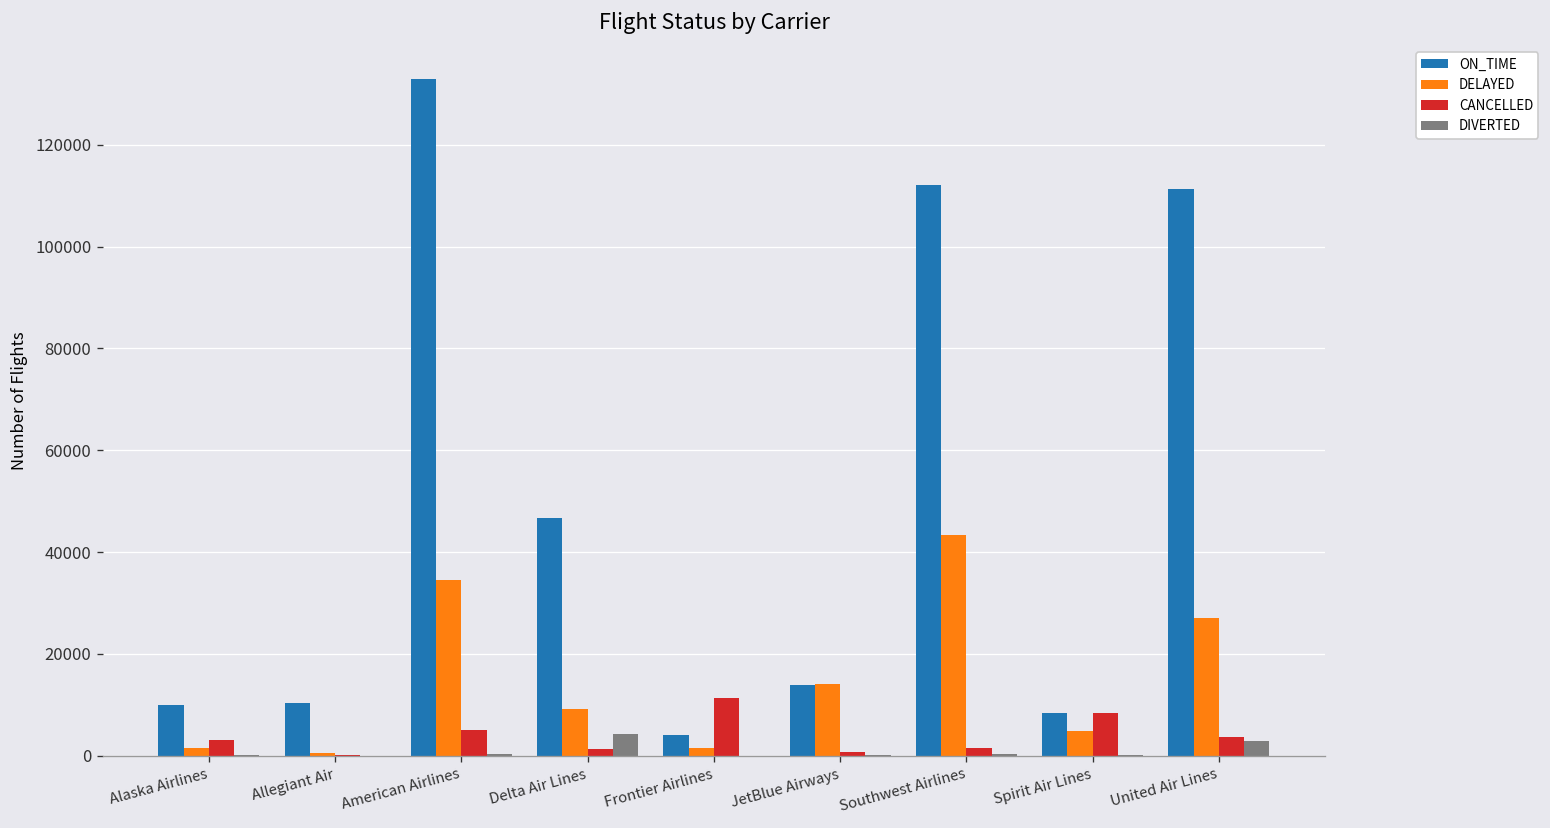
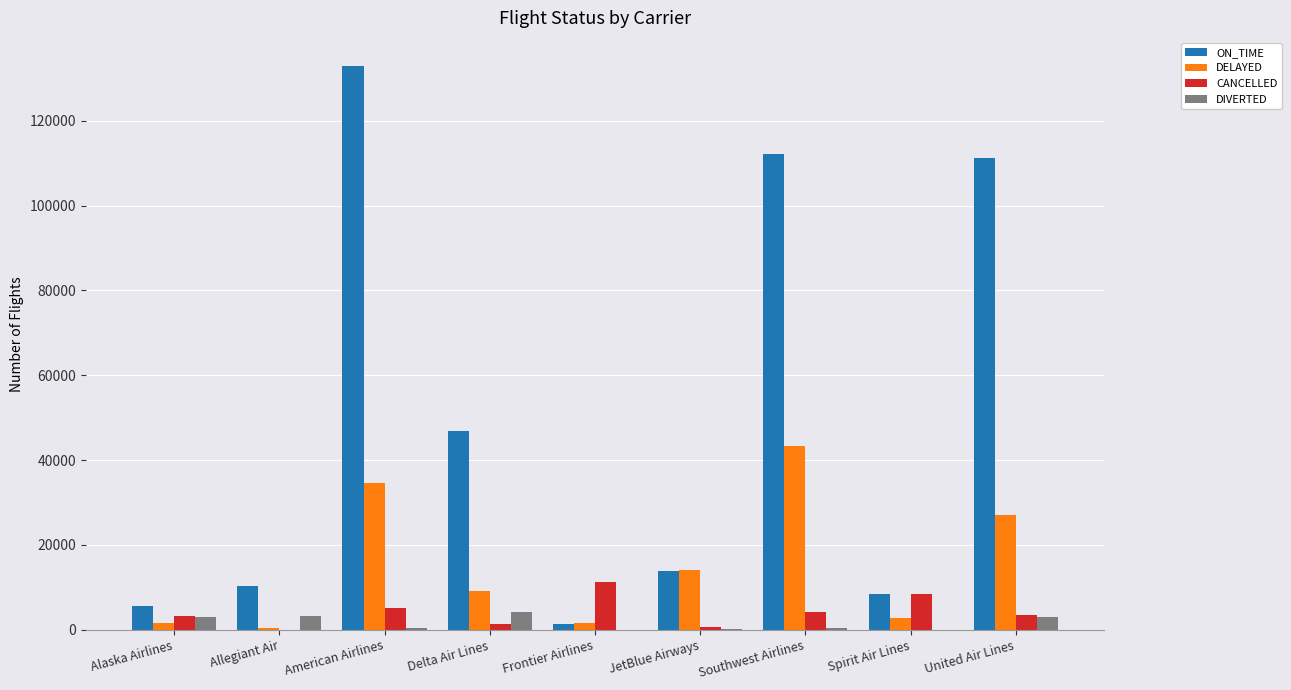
  {
    "ON_TIME": {
-     "Alaska Airlines": 10000,
+     "Alaska Airlines": 5000,
      "Allegiant Air": 10000,
      "American Airlines": 133000,
      "Delta Air Lines": 47000,
-     "Frontier Airlines": 4000,
+     "Frontier Airlines": 1000,
      "JetBlue Airways": 14000,
      "Southwest Airlines": 112000,
      "Spirit Air Lines": 8000,
      "United Air Lines": 111000
    },
    "DELAYED": {
      "Alaska Airlines": 2000,
      "American Airlines": 35000,
      "Delta Air Lines": 9000,
      "Frontier Airlines": 2000,
      "JetBlue Airways": 14000,
      "Southwest Airlines": 43000,
-     "Spirit Air Lines": 5000,
+     "Spirit Air Lines": 3000,
      "United Air Lines": 27000
    },
    "CANCELLED": {
      "Alaska Airlines": 3000,
      "American Airlines": 5000,
      "Delta Air Lines": 1000,
      "Frontier Airlines": 11000,
      "JetBlue Airways": 1000,
-     "Southwest Airlines": 1000,
+     "Southwest Airlines": 4000,
      "Spirit Air Lines": 8000,
      "United Air Lines": 4000
    },
    "DIVERTED": {
-     "Alaska Airlines": 0,
-     "Allegiant Air": 0,
+     "Alaska Airlines": 3000,
+     "Allegiant Air": 3000,
      "Delta Air Lines": 4000,
      "United Air Lines": 3000
    }
  }
